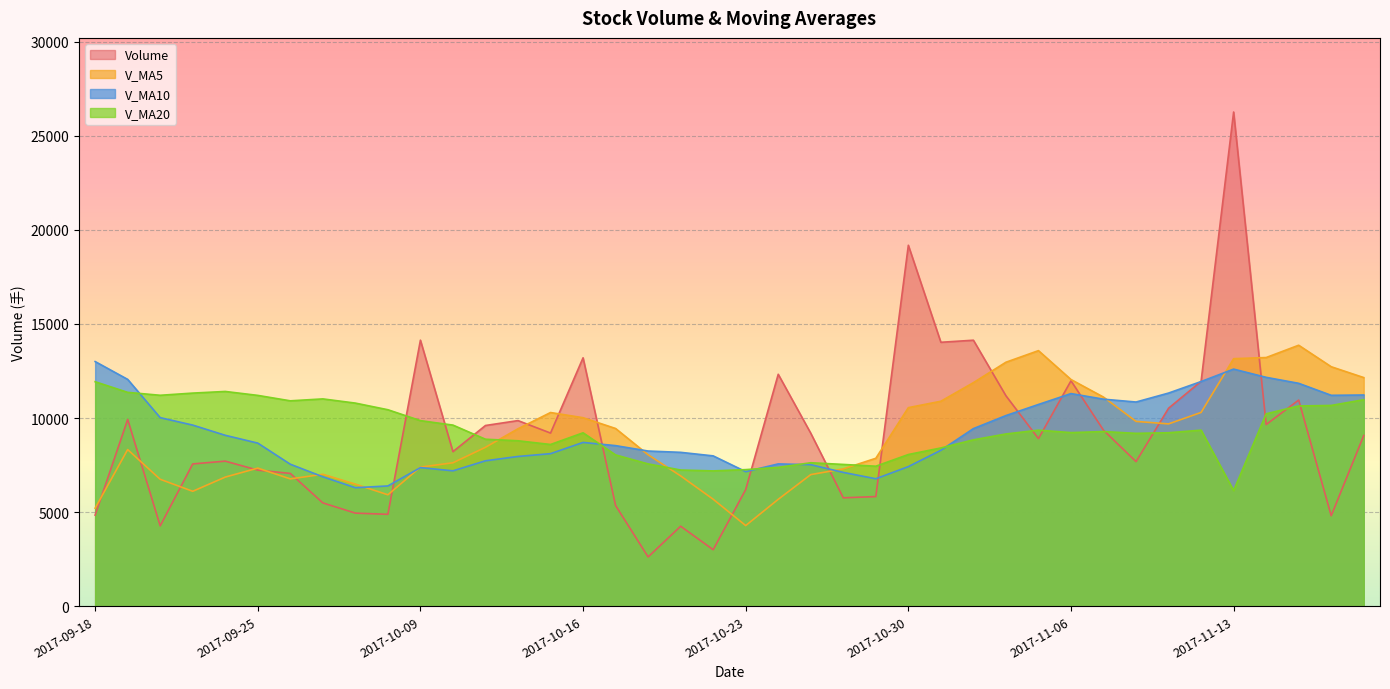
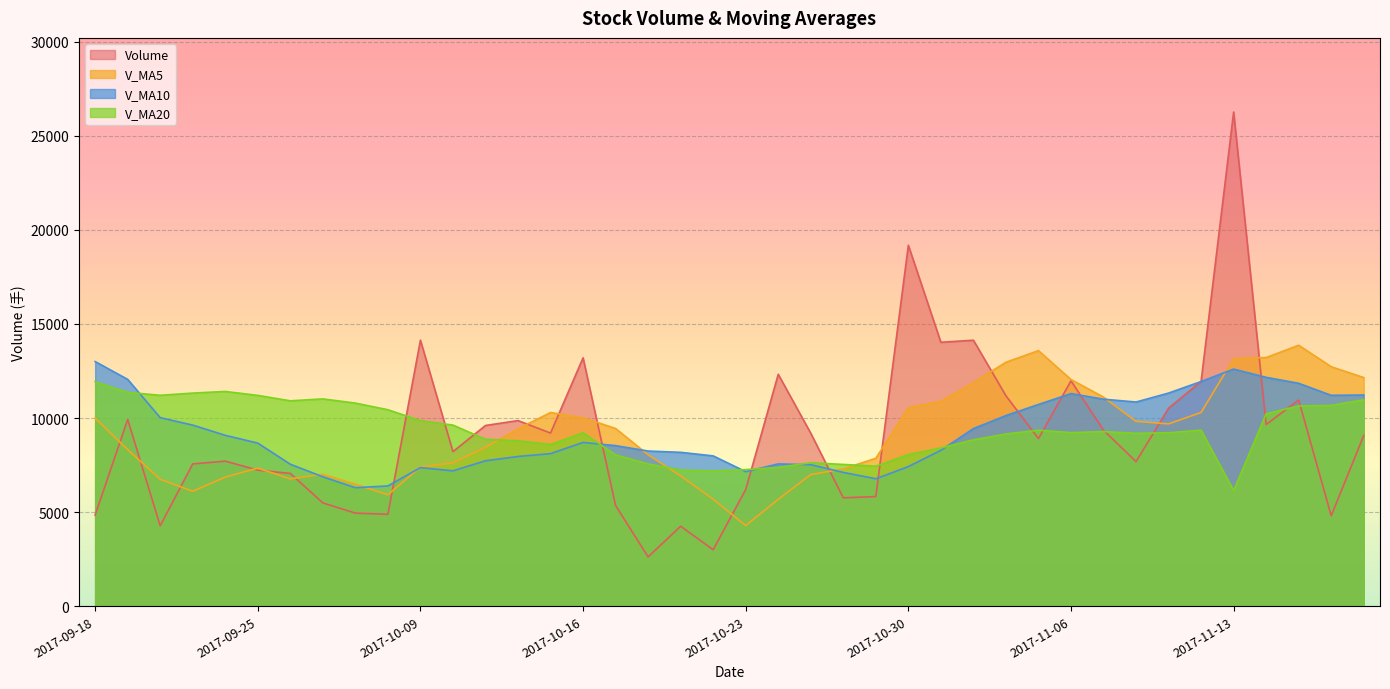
  {
    "Volume": {
      "2017-09-18": 4800,
      "2017-10-09": 14100,
      "2017-10-16": 13200,
      "2017-10-23": 6200,
      "2017-10-30": 19200,
      "2017-11-13": 26300
    },
    "V_MA5": {
-     "2017-09-18": 5200,
+     "2017-09-18": 10000,
      "2017-10-16": 10000,
      "2017-10-23": 4300,
      "2017-10-30": 10600,
      "2017-11-13": 13200
    },
    "V_MA10": {
      "2017-09-18": 13000,
      "2017-09-25": 8700,
      "2017-10-16": 8700,
      "2017-10-30": 7400,
      "2017-11-06": 11300,
      "2017-11-13": 12600
    },
    "V_MA20": {
      "2017-09-18": 11900,
      "2017-09-25": 11200,
      "2017-10-09": 9900,
      "2017-10-16": 9200,
      "2017-10-30": 8100,
      "2017-11-06": 9200,
      "2017-11-13": 6100
    }
  }
